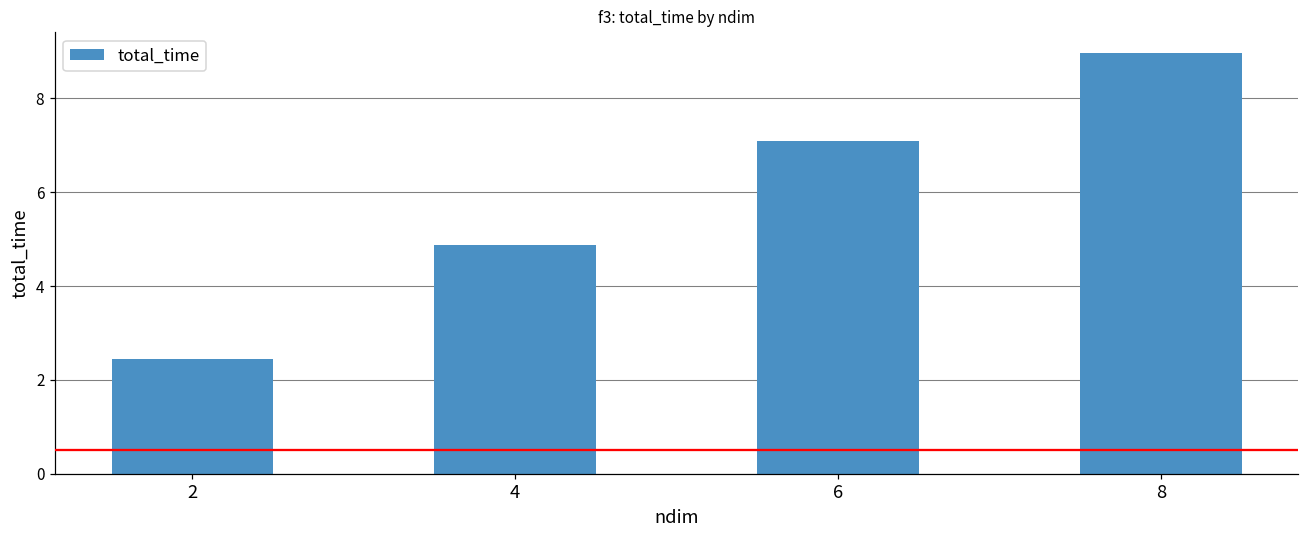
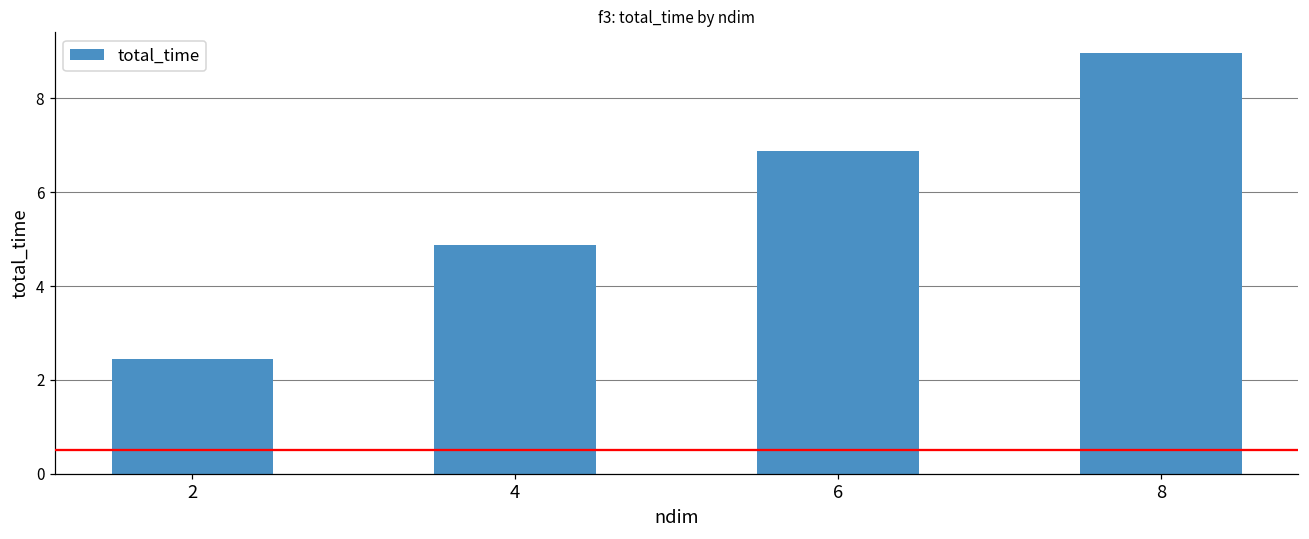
  {
    "2": 2.5,
    "4": 4.9,
-   "6": 7.1,
+   "6": 6.9,
    "8": 9.0
  }
